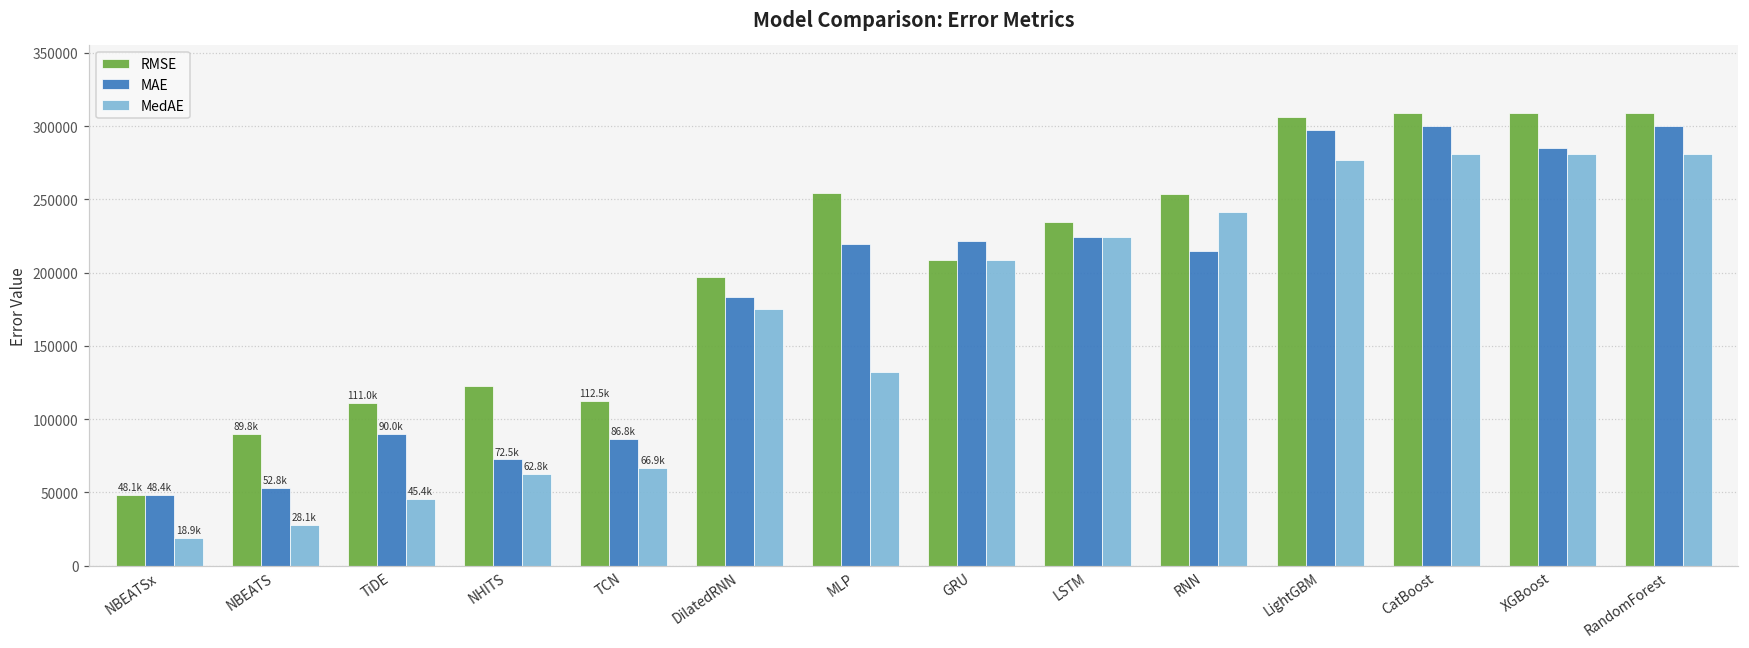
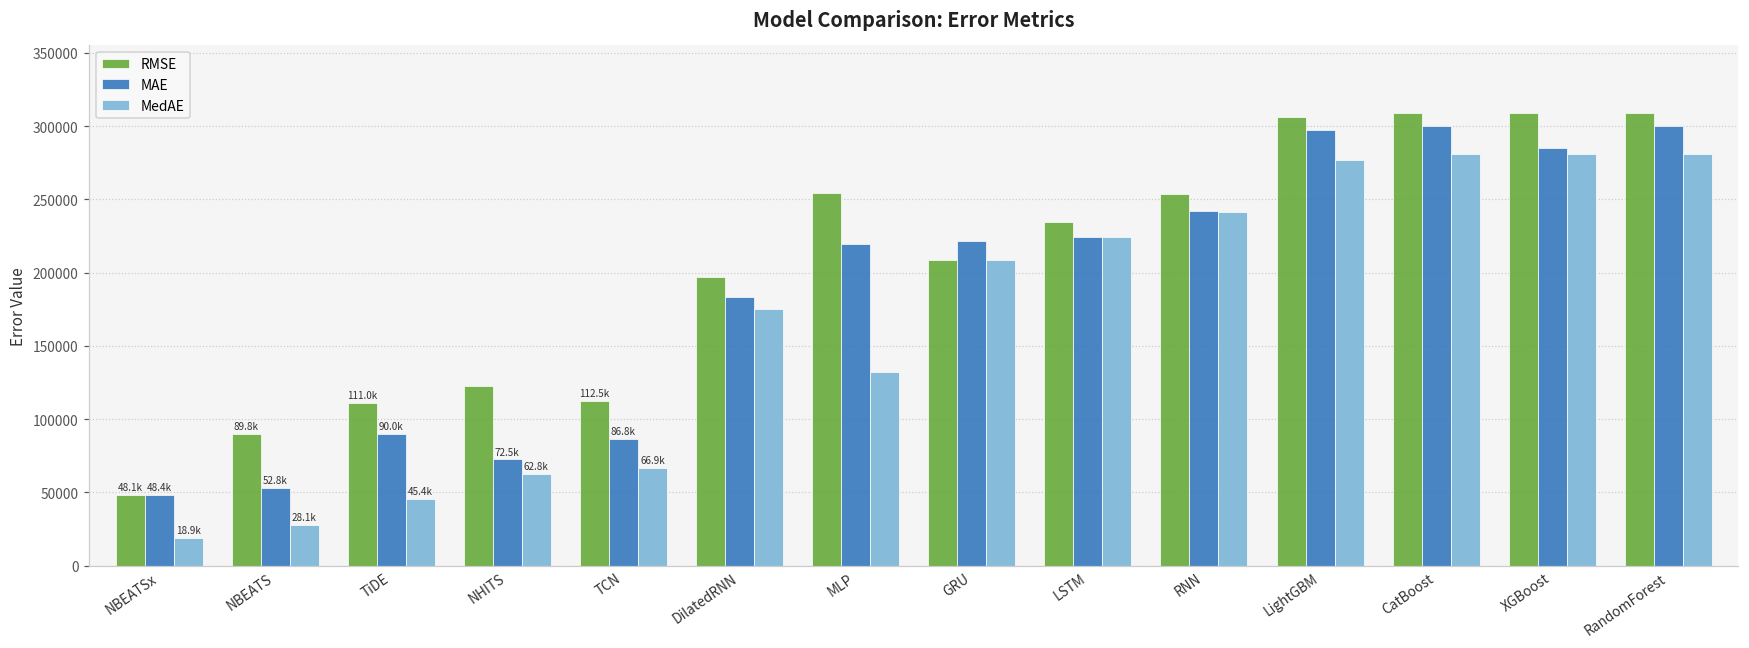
  {
    "RMSE": {
      "NBEATSx": "48.1k",
      "NBEATS": "89.8k",
      "TiDE": "111.0k",
      "TCN": "112.5k"
    },
    "MAE": {
      "DilatedRNN": "183000",
      "MLP": "219000",
      "GRU": "221000",
      "LSTM": "225000",
-     "RNN": "214000",
+     "RNN": "242000",
      "LightGBM": "297000",
      "CatBoost": "300000",
      "XGBoost": "285000",
      "RandomForest": "300000"
    },
    "MedAE": {
      "NBEATSx": "18.9k",
      "NBEATS": "28.1k",
      "TiDE": "45.4k",
      "NHITS": "62.8k",
      "TCN": "66.9k"
    }
  }
